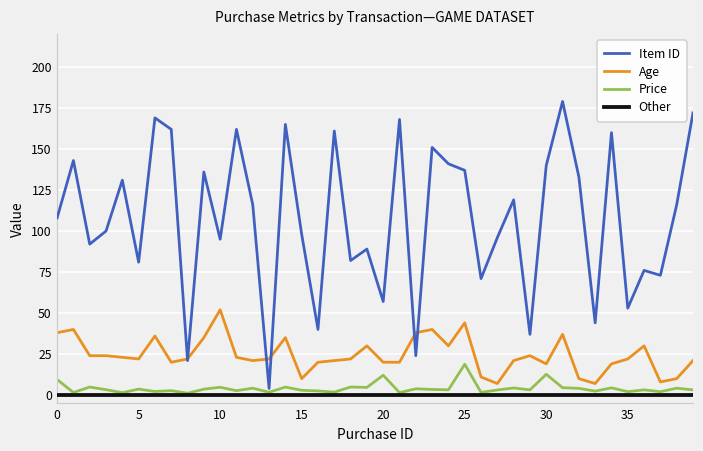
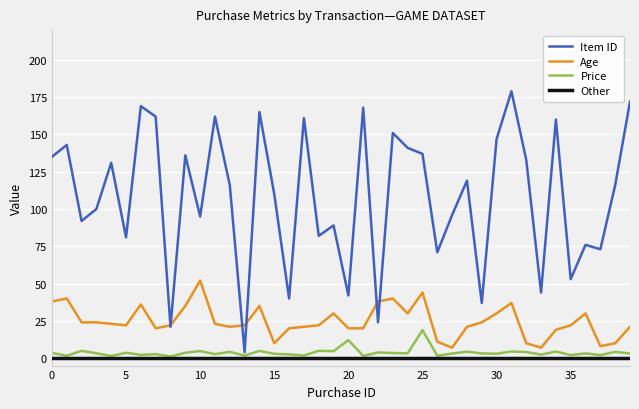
  {
    "Item ID": {
-     "0": 108,
+     "0": 135,
      "5": 81,
      "10": 95,
-     "15": 98,
-     "20": 57,
+     "15": 110,
+     "20": 42,
      "25": 137,
-     "30": 140,
+     "30": 147,
      "35": 53
    },
    "Age": {
      "0": 38,
      "5": 22,
      "10": 52,
      "15": 10,
      "20": 20,
      "25": 44,
-     "30": 19,
+     "30": 30,
      "35": 22
    },
    "Price": {
-     "0": 9,
+     "0": 4,
      "5": 4,
      "10": 5,
      "15": 3,
      "20": 12,
      "25": 19,
-     "30": 13,
+     "30": 3,
      "35": 2
    },
    "Other": {
      "0": 0,
      "5": 0,
      "10": 0,
      "15": 0,
      "20": 0,
      "25": 0,
      "30": 0,
      "35": 0
    }
  }
